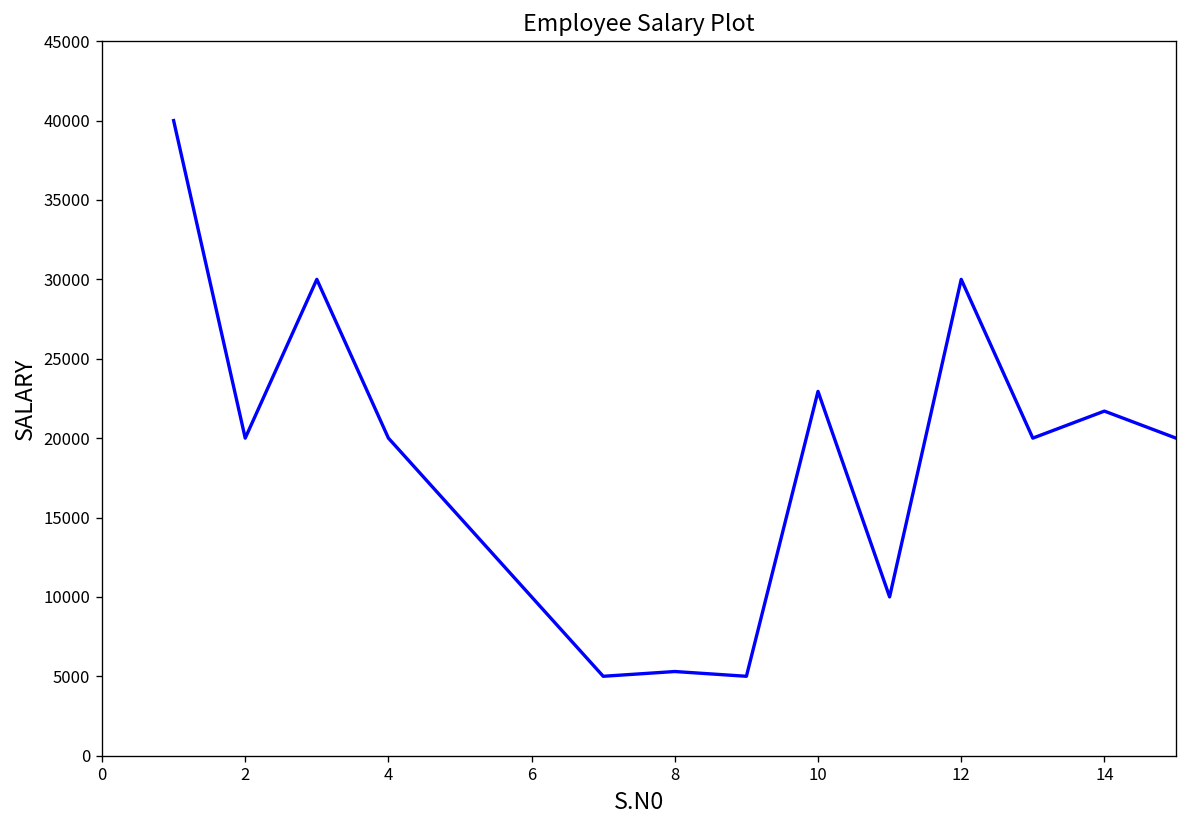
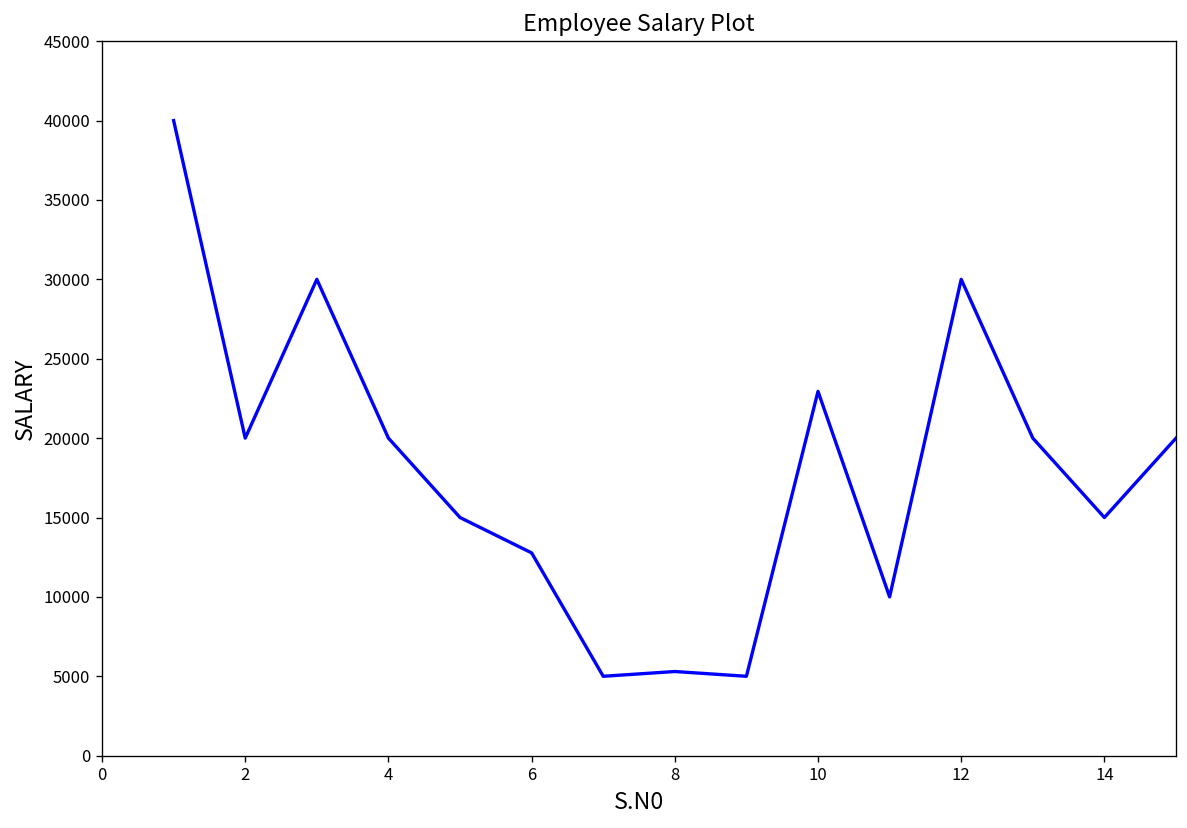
  {
    "2": 20000,
    "4": 20000,
-   "6": 10000,
+   "6": 12800,
    "8": 5300,
    "10": 22900,
    "12": 30000,
-   "14": 21700
+   "14": 15000
  }
